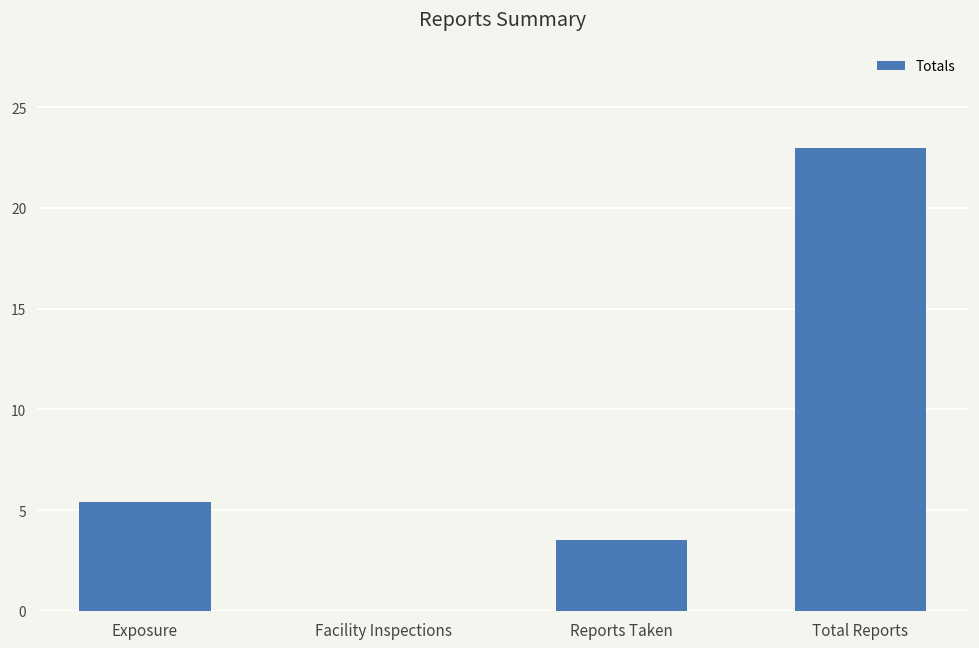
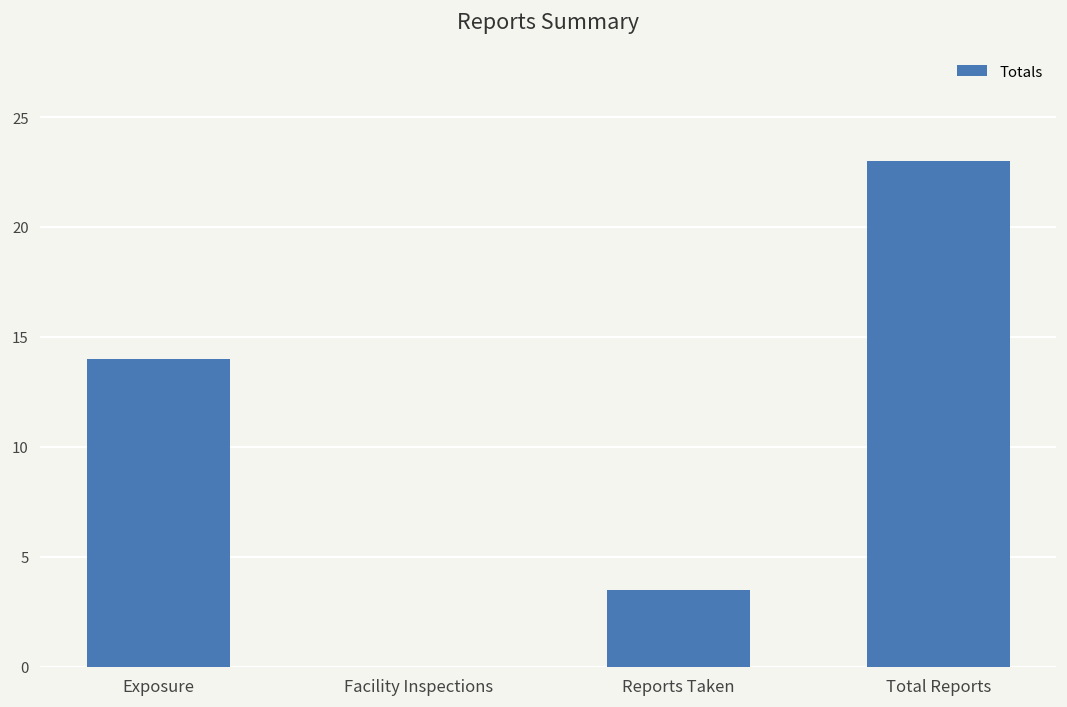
  {
-   "Exposure": 5.4,
+   "Exposure": 14.0,
    "Facility Inspections": 0.0,
    "Reports Taken": 3.5,
    "Total Reports": 23.0
  }
